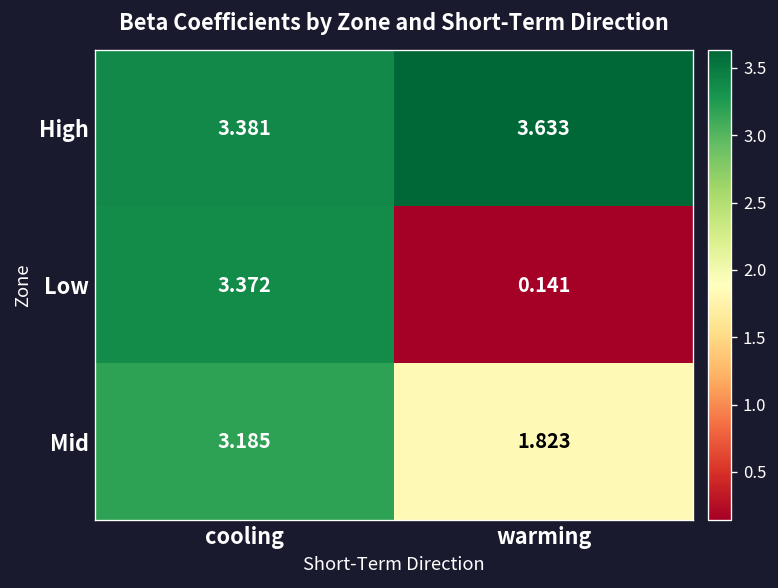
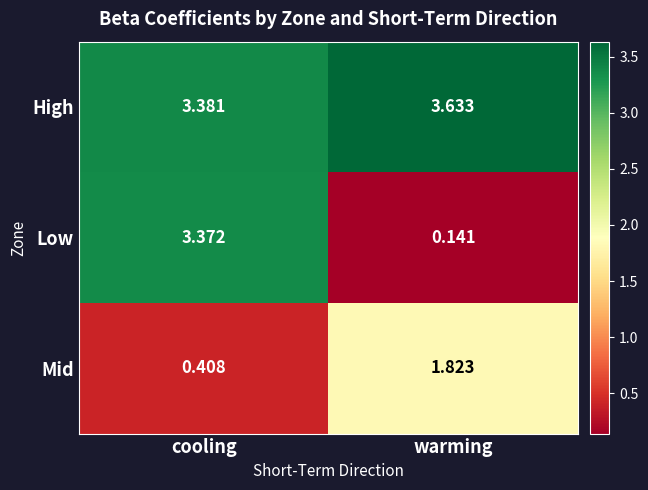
  {
    "High": {
      "cooling": 3.381,
      "warming": 3.633
    },
    "Low": {
      "cooling": 3.372,
      "warming": 0.141
    },
    "Mid": {
-     "cooling": 3.185,
+     "cooling": 0.408,
      "warming": 1.823
    }
  }
